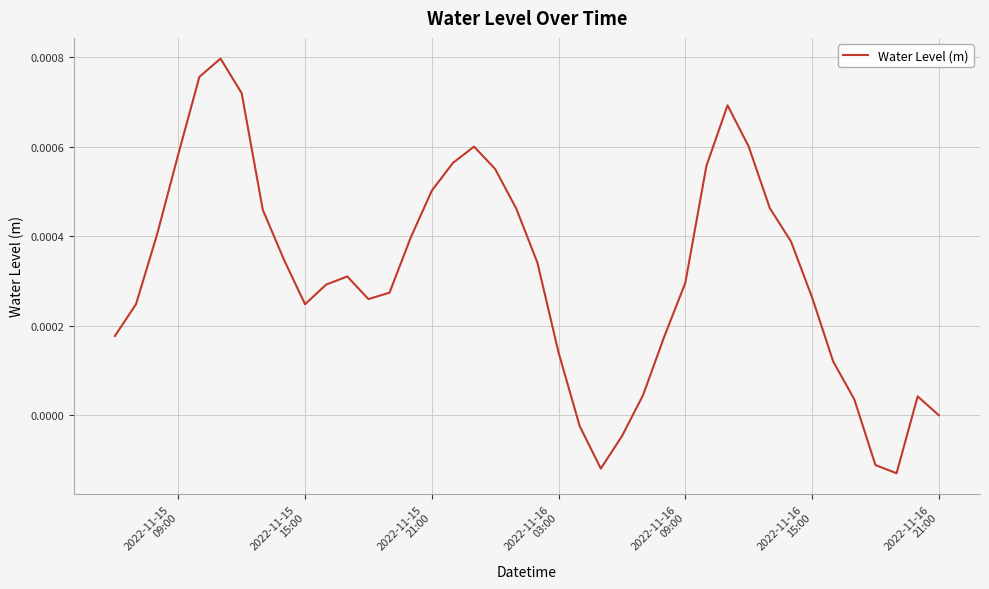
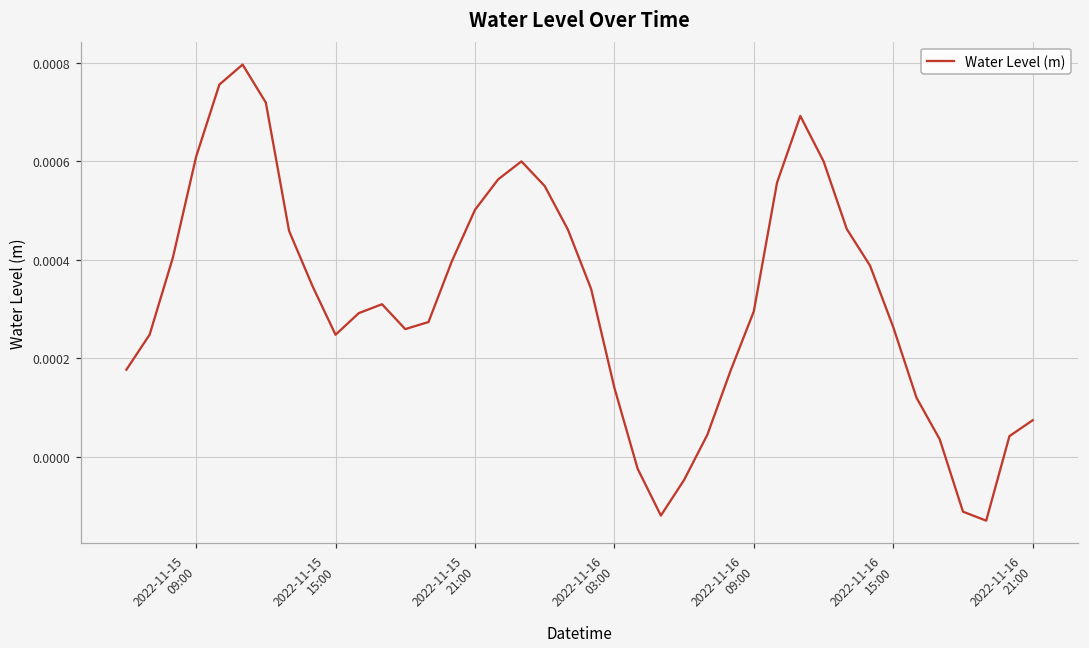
  {
-   "2022-11-15 09:00": 0.00058,
+   "2022-11-15 09:00": 0.00061,
    "2022-11-15 15:00": 0.00025,
    "2022-11-15 21:00": 0.00050,
    "2022-11-16 03:00": 0.00014,
    "2022-11-16 09:00": 0.00030,
    "2022-11-16 15:00": 0.00026,
-   "2022-11-16 21:00": 0.0000
+   "2022-11-16 21:00": 0.0001
  }
